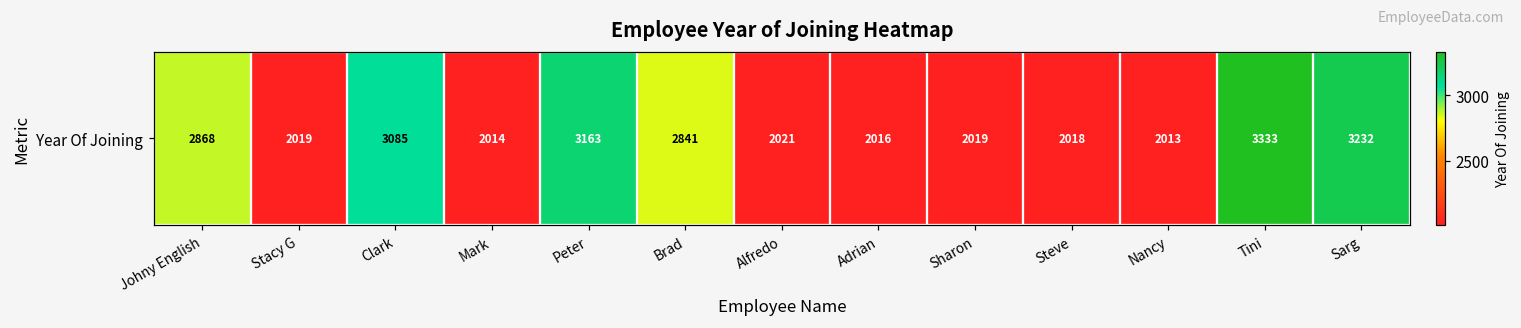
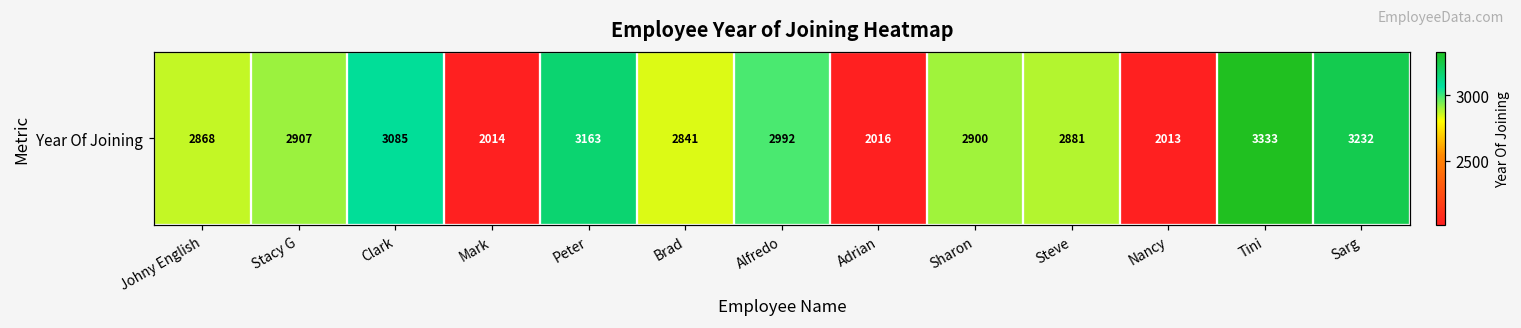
  {
    "Year Of Joining": {
      "Johny English": 2868,
-     "Stacy G": 2019,
+     "Stacy G": 2907,
      "Clark": 3085,
      "Mark": 2014,
      "Peter": 3163,
      "Brad": 2841,
-     "Alfredo": 2021,
+     "Alfredo": 2992,
      "Adrian": 2016,
-     "Sharon": 2019,
-     "Steve": 2018,
+     "Sharon": 2900,
+     "Steve": 2881,
      "Nancy": 2013,
      "Tini": 3333,
      "Sarg": 3232
    }
  }
